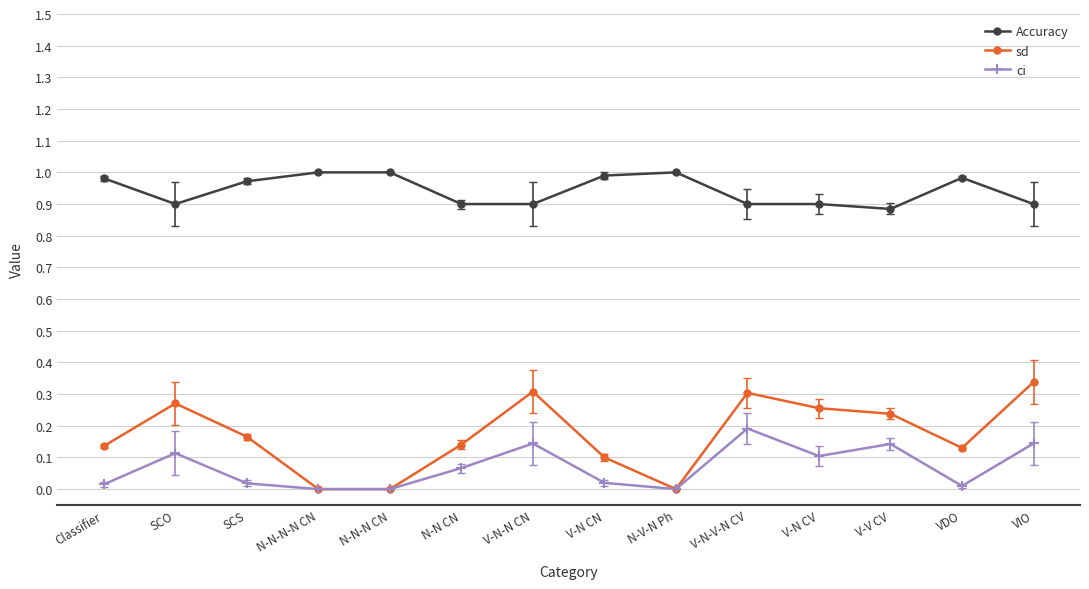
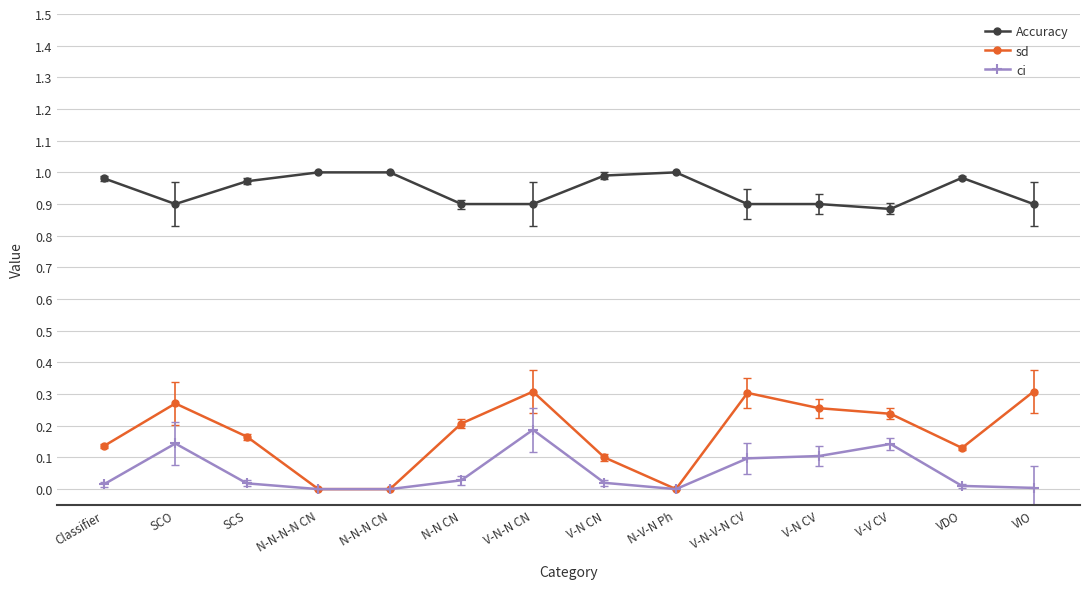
  {
    "Accuracy": {
      "SCO": 0.90,
      "SCS": 0.97,
      "N-N CN": 0.90,
      "V-N-N CN": 0.90,
      "V-N CN": 0.99,
      "V-N-V-N CV": 0.90,
      "V-N CV": 0.90,
      "V-V CV": 0.88,
      "VIO": 0.90
    },
    "sd": {
      "SCO": 0.27,
      "SCS": 0.17,
-     "N-N CN": 0.14,
+     "N-N CN": 0.21,
      "V-N-N CN": 0.31,
      "V-N CN": 0.10,
      "V-N-V-N CV": 0.30,
      "V-N CV": 0.26,
      "V-V CV": 0.24,
-     "VIO": 0.34
+     "VIO": 0.31
    },
    "ci": {
-     "SCO": 0.11,
+     "SCO": 0.14,
      "SCS": 0.02,
-     "N-N CN": 0.07,
-     "V-N-N CN": 0.14,
+     "N-N CN": 0.03,
+     "V-N-N CN": 0.19,
      "V-N CN": 0.02,
-     "V-N-V-N CV": 0.19,
+     "V-N-V-N CV": 0.10,
      "V-N CV": 0.10,
      "V-V CV": 0.14,
-     "VIO": 0.14
+     "VIO": 0.00
    }
  }
